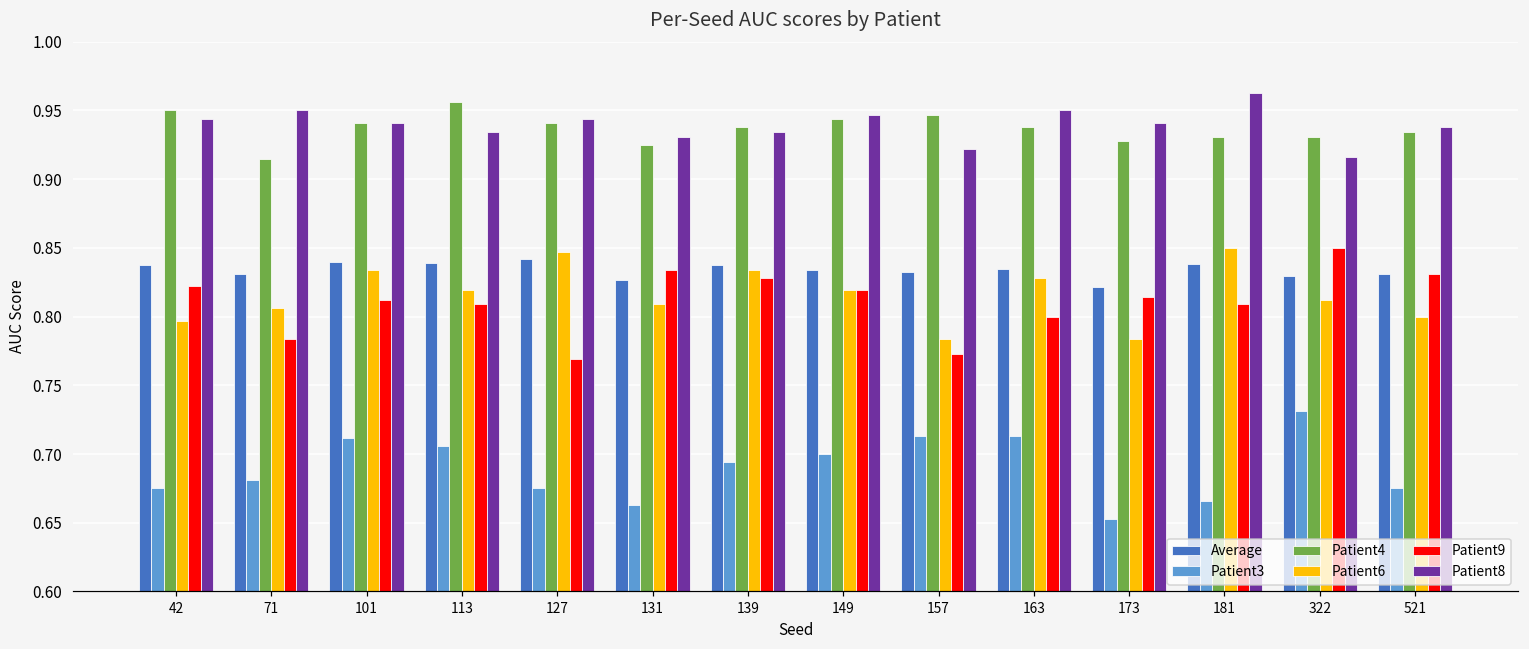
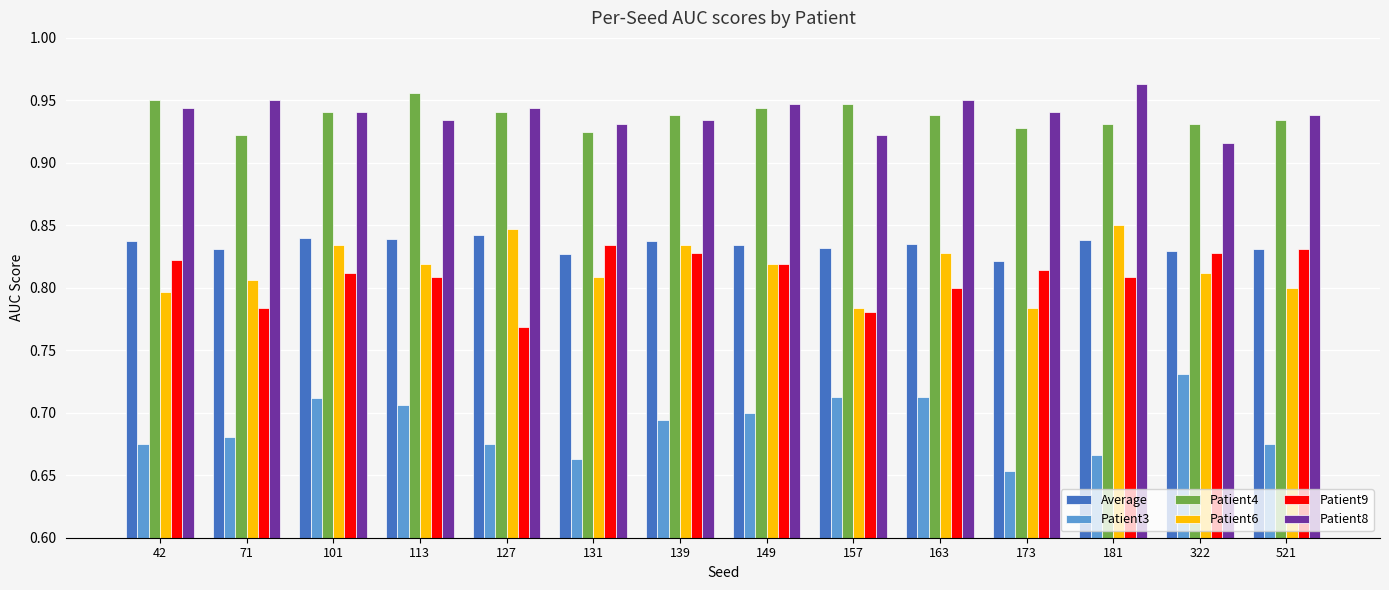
  {
    "Patient4": {
      "42": 0.950,
-     "71": 0.915,
+     "71": 0.922,
      "101": 0.941,
      "113": 0.956,
      "127": 0.941,
      "131": 0.925,
      "139": 0.938,
      "149": 0.944,
      "157": 0.947,
      "163": 0.938,
      "173": 0.928,
      "181": 0.931,
      "322": 0.931,
      "521": 0.934
    },
    "Patient6": {
      "42": 0.797,
      "71": 0.806,
      "101": 0.834,
      "113": 0.819,
      "127": 0.847,
      "131": 0.809,
      "139": 0.834,
      "149": 0.819,
      "157": 0.784,
      "163": 0.828,
      "173": 0.784,
      "181": 0.850,
      "322": 0.812,
      "521": 0.800
    },
    "Patient9": {
      "42": 0.822,
      "71": 0.784,
      "101": 0.812,
      "113": 0.809,
      "127": 0.769,
      "131": 0.834,
      "139": 0.828,
      "149": 0.819,
-     "157": 0.773,
+     "157": 0.781,
      "163": 0.800,
      "173": 0.814,
      "181": 0.809,
-     "322": 0.850,
+     "322": 0.828,
      "521": 0.831
    },
    "Patient8": {
      "42": 0.944,
      "71": 0.950,
      "101": 0.941,
      "113": 0.934,
      "127": 0.944,
      "131": 0.931,
      "139": 0.934,
      "149": 0.947,
      "157": 0.922,
      "163": 0.950,
      "173": 0.941,
      "181": 0.963,
      "322": 0.916,
      "521": 0.938
    }
  }
